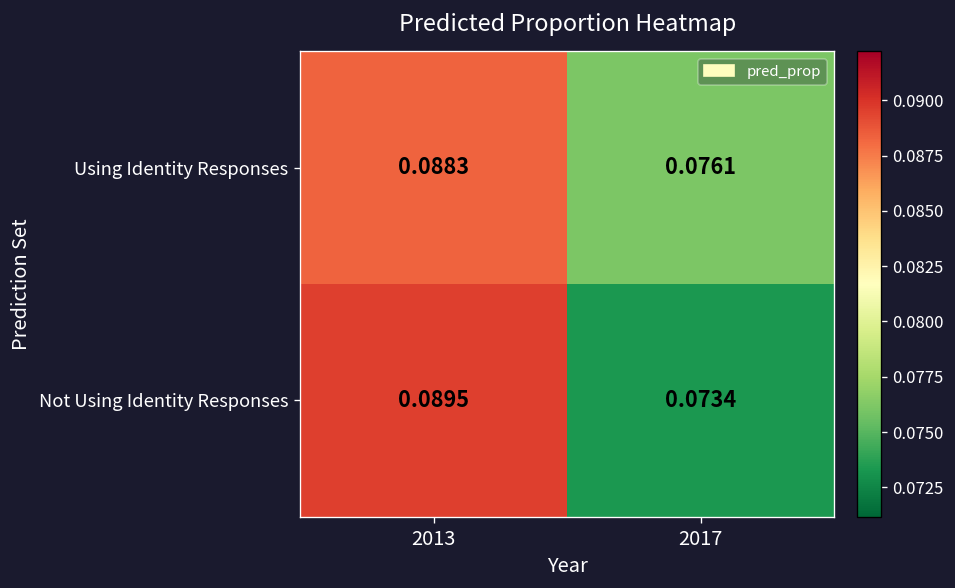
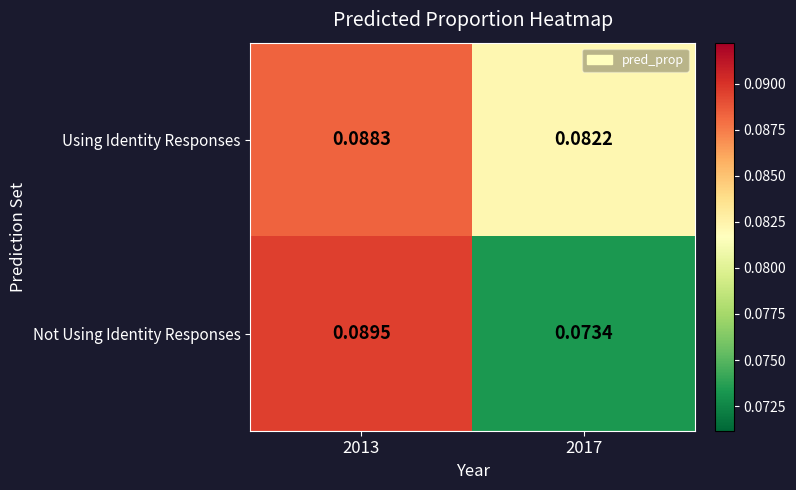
  {
    "Using Identity Responses": {
      "2013": 0.0883,
-     "2017": 0.0761
+     "2017": 0.0822
    },
    "Not Using Identity Responses": {
      "2013": 0.0895,
      "2017": 0.0734
    }
  }
